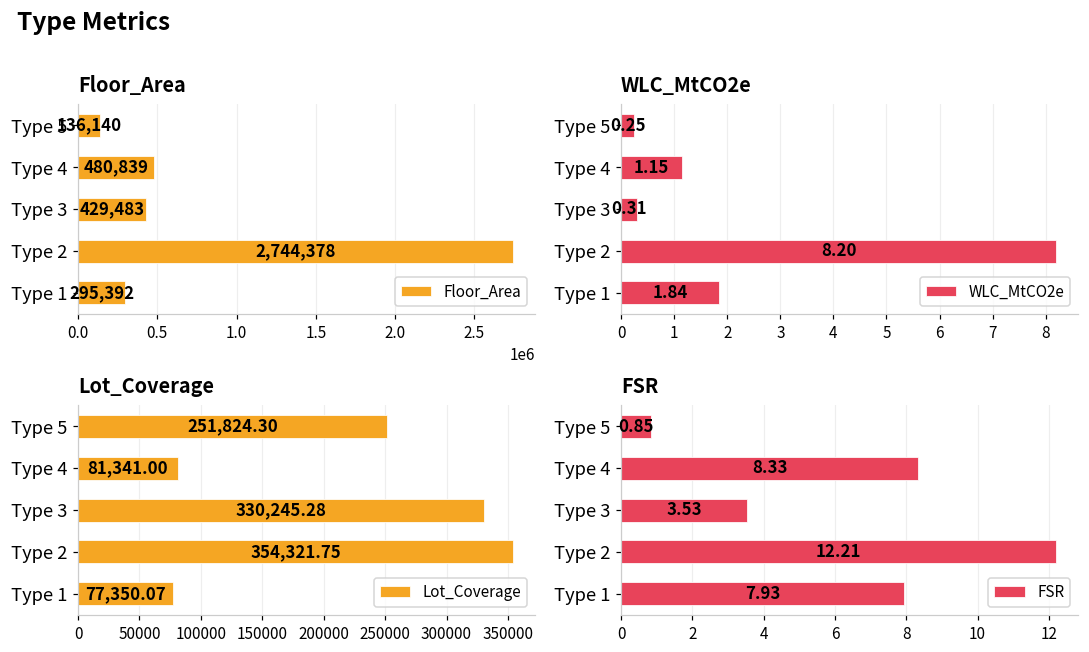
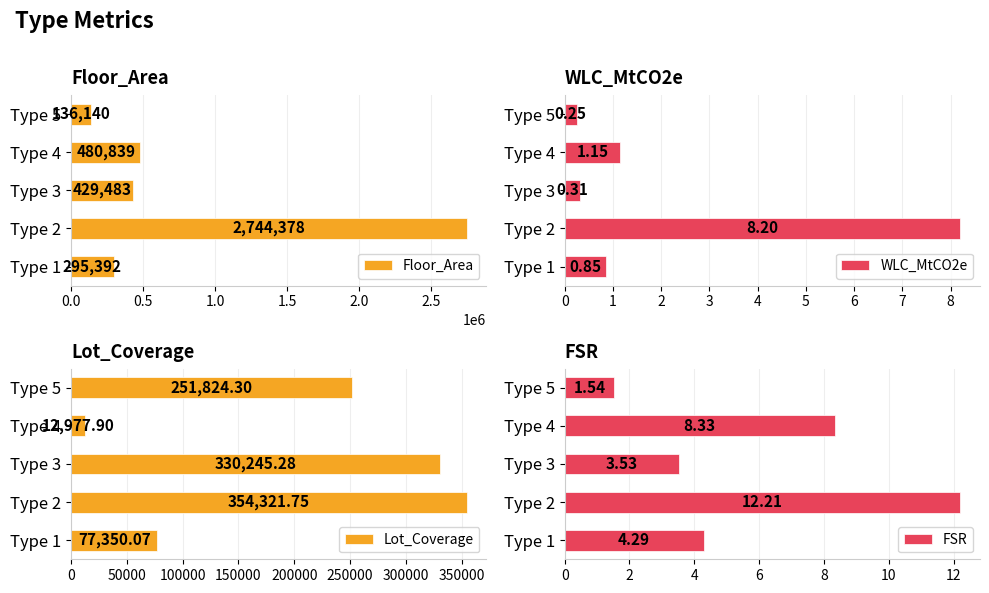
  {
    "Floor_Area": {
      "Type 5": "136,140",
      "Type 4": "480,839",
      "Type 3": "429,483",
      "Type 2": "2,744,378",
      "Type 1": "295,392"
    },
    "WLC_MtCO2e": {
      "Type 5": "0.25",
      "Type 4": "1.15",
      "Type 3": "0.31",
      "Type 2": "8.20",
-     "Type 1": "1.84"
+     "Type 1": "0.85"
    },
    "Lot_Coverage": {
      "Type 5": "251,824.30",
-     "Type 4": "81,341.00",
+     "Type 4": "12,977.90",
      "Type 3": "330,245.28",
      "Type 2": "354,321.75",
      "Type 1": "77,350.07"
    },
    "FSR": {
-     "Type 5": "0.85",
+     "Type 5": "1.54",
      "Type 4": "8.33",
      "Type 3": "3.53",
      "Type 2": "12.21",
-     "Type 1": "7.93"
+     "Type 1": "4.29"
    }
  }
